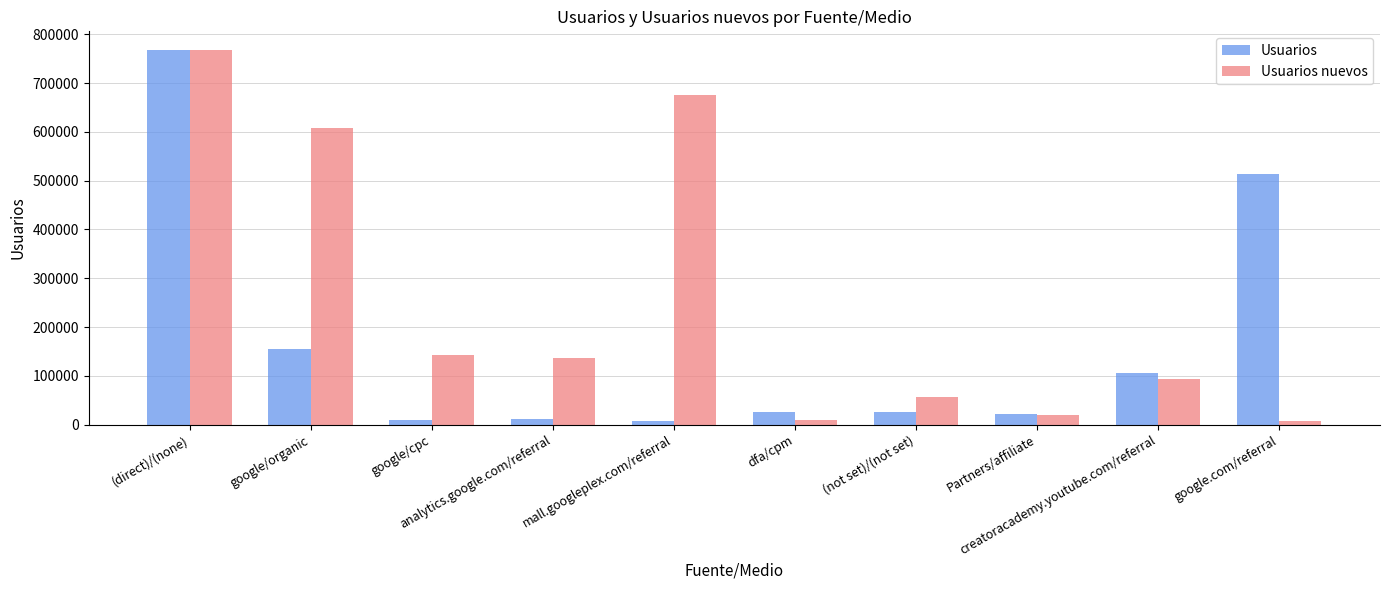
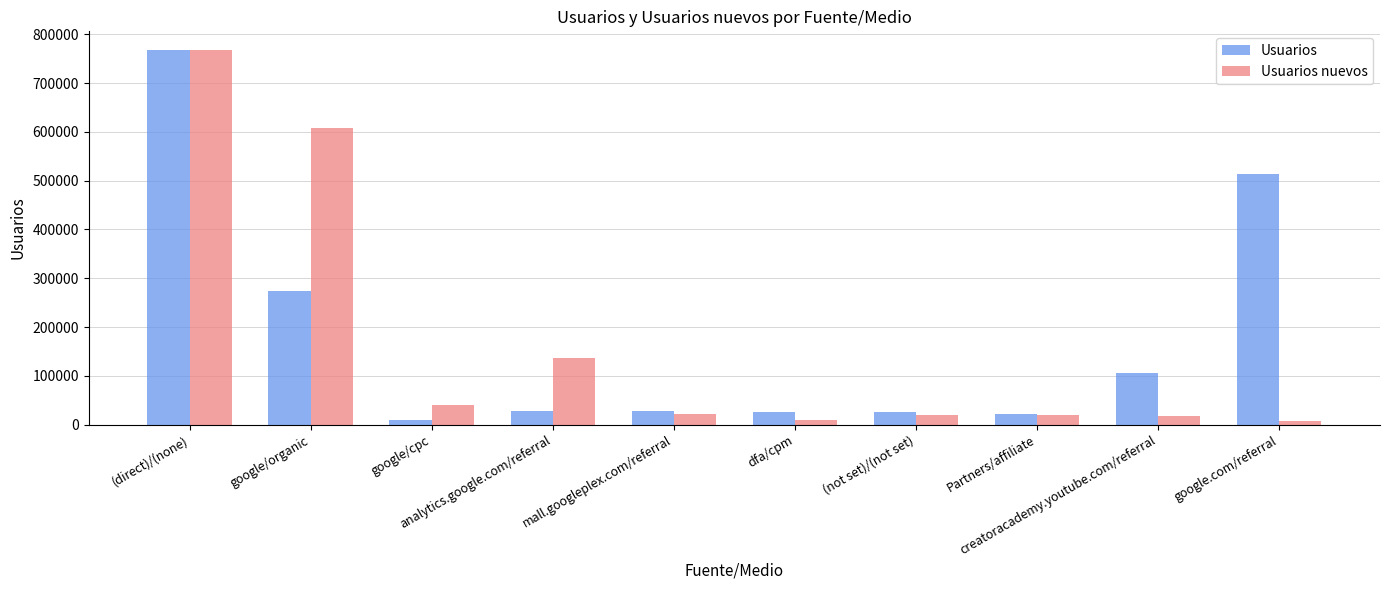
  {
    "Usuarios": {
      "(direct)/(none)": 770000,
-     "google/organic": 150000,
+     "google/organic": 270000,
      "google/cpc": 10000,
-     "analytics.google.com/referral": 10000,
-     "mall.googleplex.com/referral": 10000,
+     "analytics.google.com/referral": 30000,
+     "mall.googleplex.com/referral": 30000,
      "dfa/cpm": 30000,
      "(not set)/(not set)": 30000,
      "Partners/affiliate": 20000,
      "creatoracademy.youtube.com/referral": 110000,
      "google.com/referral": 510000
    },
    "Usuarios nuevos": {
      "(direct)/(none)": 770000,
      "google/organic": 610000,
-     "google/cpc": 140000,
+     "google/cpc": 40000,
      "analytics.google.com/referral": 140000,
-     "mall.googleplex.com/referral": 680000,
+     "mall.googleplex.com/referral": 20000,
      "dfa/cpm": 10000,
-     "(not set)/(not set)": 60000,
+     "(not set)/(not set)": 20000,
      "Partners/affiliate": 20000,
-     "creatoracademy.youtube.com/referral": 90000,
+     "creatoracademy.youtube.com/referral": 20000,
      "google.com/referral": 10000
    }
  }
